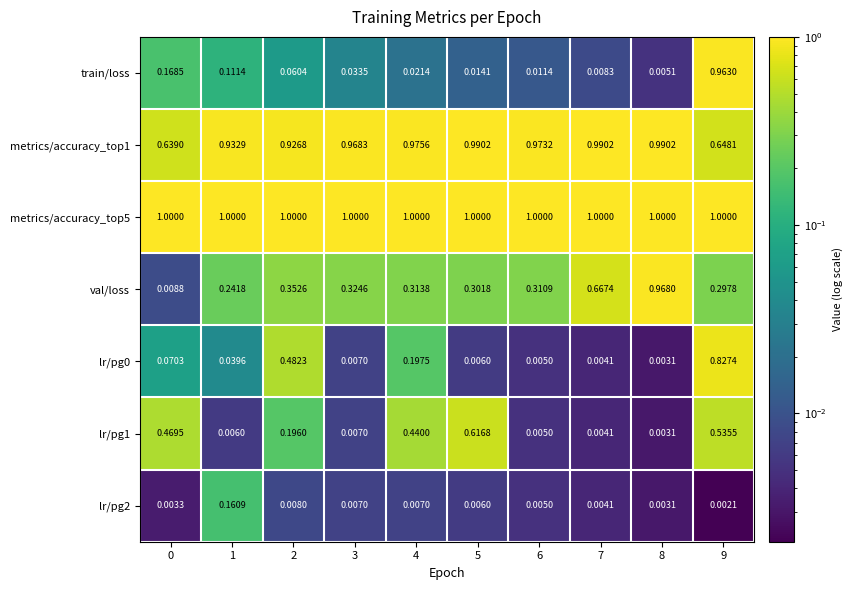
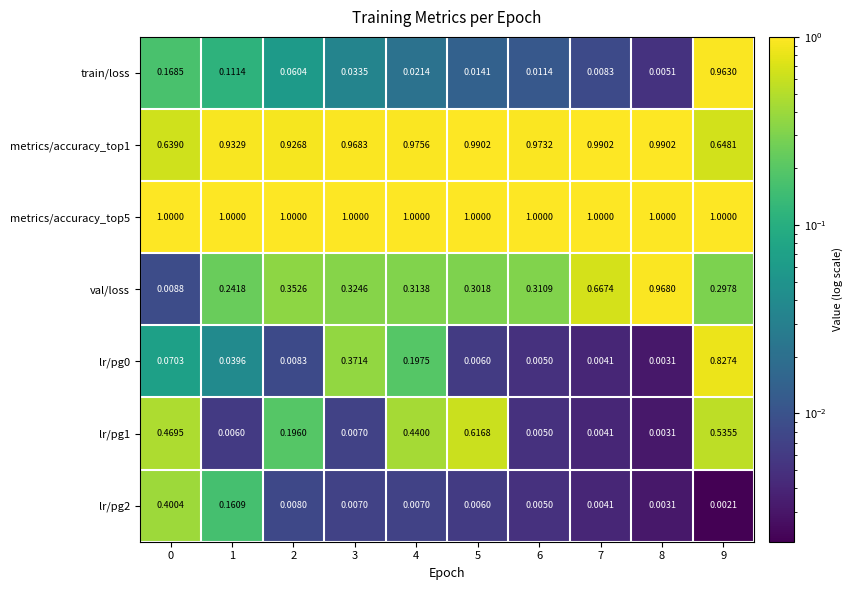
  {
    "train/loss": {
      "0": 0.1685,
      "1": 0.1114,
      "2": 0.0604,
      "3": 0.0335,
      "4": 0.0214,
      "5": 0.0141,
      "6": 0.0114,
      "7": 0.0083,
      "8": 0.0051,
      "9": 0.9630
    },
    "metrics/accuracy_top1": {
      "0": 0.6390,
      "1": 0.9329,
      "2": 0.9268,
      "3": 0.9683,
      "4": 0.9756,
      "5": 0.9902,
      "6": 0.9732,
      "7": 0.9902,
      "8": 0.9902,
      "9": 0.6481
    },
    "metrics/accuracy_top5": {
      "0": 1.0000,
      "1": 1.0000,
      "2": 1.0000,
      "3": 1.0000,
      "4": 1.0000,
      "5": 1.0000,
      "6": 1.0000,
      "7": 1.0000,
      "8": 1.0000,
      "9": 1.0000
    },
    "val/loss": {
      "0": 0.0088,
      "1": 0.2418,
      "2": 0.3526,
      "3": 0.3246,
      "4": 0.3138,
      "5": 0.3018,
      "6": 0.3109,
      "7": 0.6674,
      "8": 0.9680,
      "9": 0.2978
    },
    "lr/pg0": {
      "0": 0.0703,
      "1": 0.0396,
-     "2": 0.4823,
-     "3": 0.0070,
+     "2": 0.0083,
+     "3": 0.3714,
      "4": 0.1975,
      "5": 0.0060,
      "6": 0.0050,
      "7": 0.0041,
      "8": 0.0031,
      "9": 0.8274
    },
    "lr/pg1": {
      "0": 0.4695,
      "1": 0.0060,
      "2": 0.1960,
      "3": 0.0070,
      "4": 0.4400,
      "5": 0.6168,
      "6": 0.0050,
      "7": 0.0041,
      "8": 0.0031,
      "9": 0.5355
    },
    "lr/pg2": {
-     "0": 0.0033,
+     "0": 0.4004,
      "1": 0.1609,
      "2": 0.0080,
      "3": 0.0070,
      "4": 0.0070,
      "5": 0.0060,
      "6": 0.0050,
      "7": 0.0041,
      "8": 0.0031,
      "9": 0.0021
    }
  }
